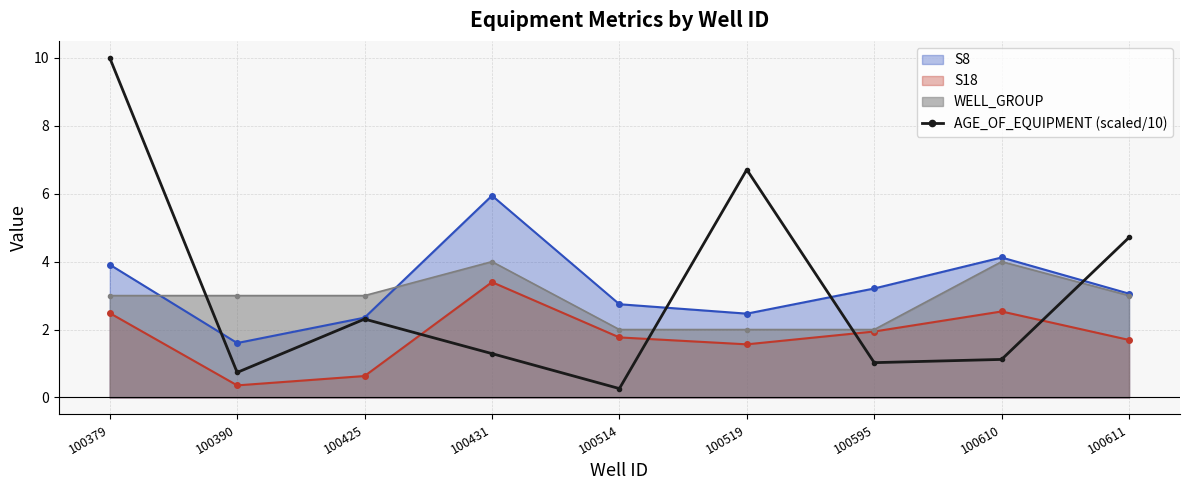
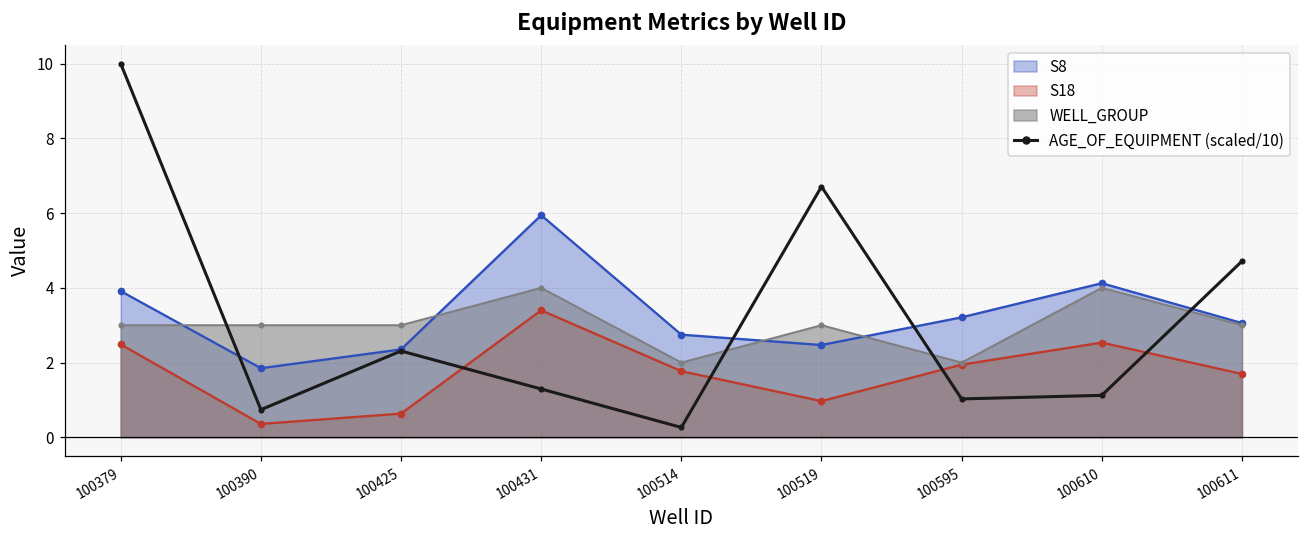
  {
    "S8": {
      "100379": 3.9,
-     "100390": 1.6,
+     "100390": 1.8,
      "100431": 5.9,
      "100514": 2.7,
      "100519": 2.5,
      "100595": 3.2,
      "100610": 4.1
    },
    "S18": {
      "100379": 2.5,
      "100390": 0.4,
      "100425": 0.6,
      "100431": 3.4,
      "100514": 1.8,
-     "100519": 1.6,
+     "100519": 1.0,
      "100610": 2.5,
      "100611": 1.7
    },
    "WELL_GROUP": {
      "100379": 3,
      "100390": 3,
      "100425": 3,
      "100431": 4,
      "100514": 2,
-     "100519": 2,
+     "100519": 3,
      "100610": 4
    },
    "AGE_OF_EQUIPMENT (scaled/10)": {
      "100379": 10.0,
      "100390": 0.7,
      "100431": 1.3,
      "100514": 0.3,
      "100519": 6.7,
      "100595": 1.0,
      "100610": 1.1,
      "100611": 4.7
    }
  }
